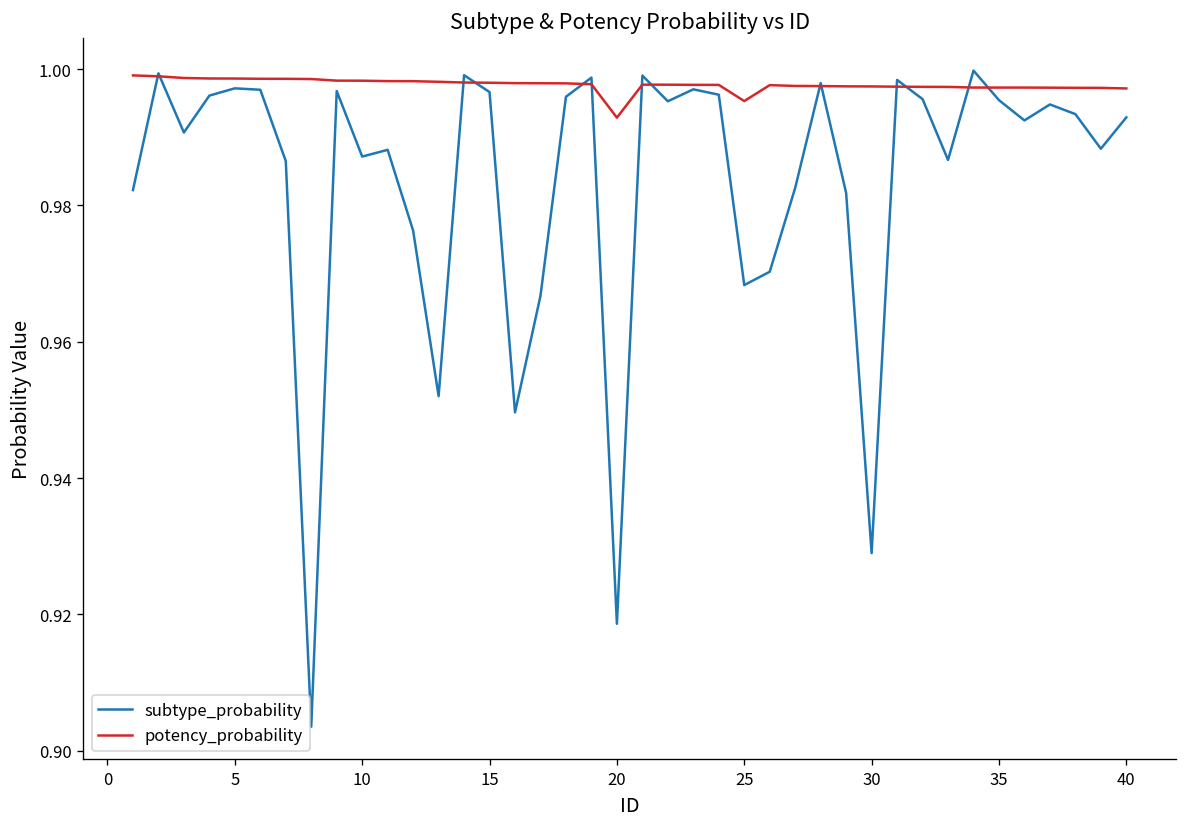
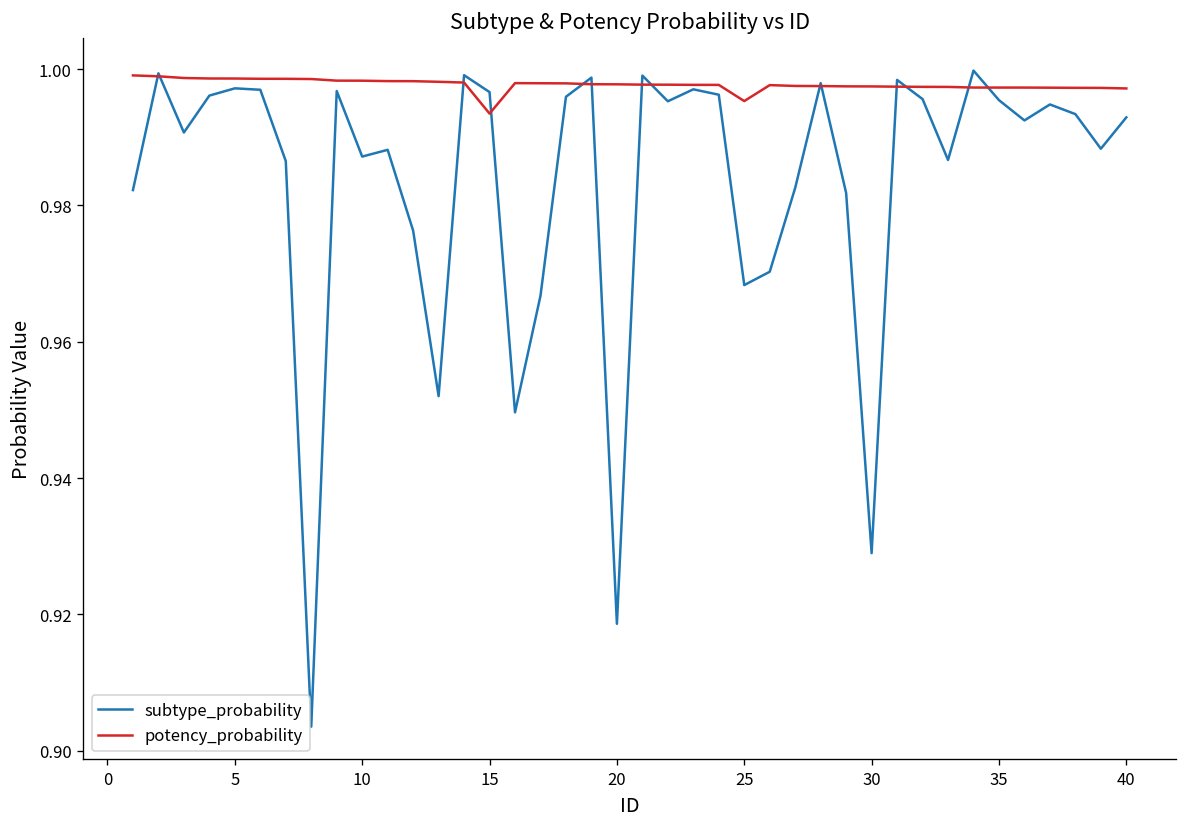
  {
    "subtype_probability": {
      "5": 0.997,
      "10": 0.987,
      "15": 0.997,
      "20": 0.919,
      "25": 0.968,
      "30": 0.929,
      "35": 0.995,
      "40": 0.993
    },
    "potency_probability": {
      "5": 0.999,
      "10": 0.998,
-     "15": 0.998,
-     "20": 0.993,
+     "15": 0.993,
+     "20": 0.998,
      "25": 0.995,
      "30": 0.997,
      "35": 0.997,
      "40": 0.997
    }
  }
